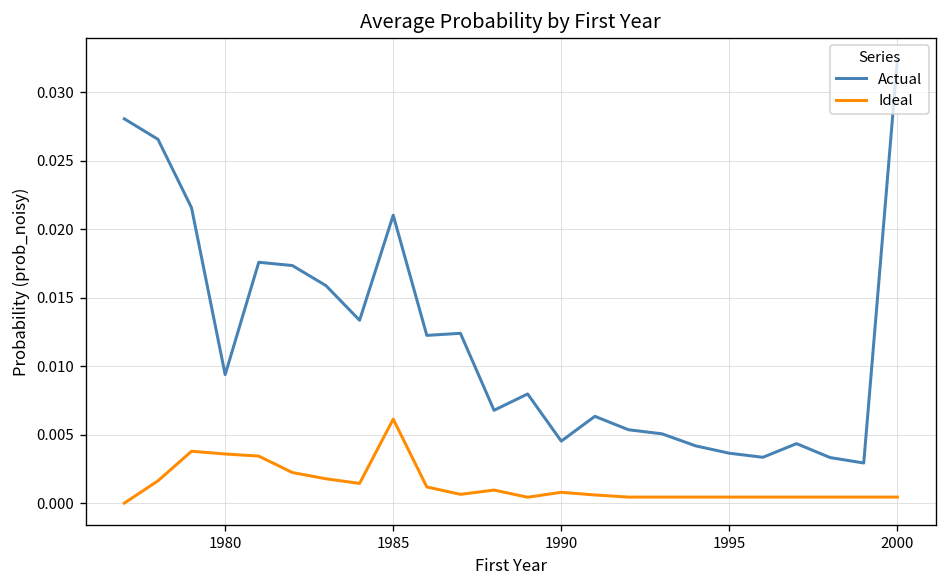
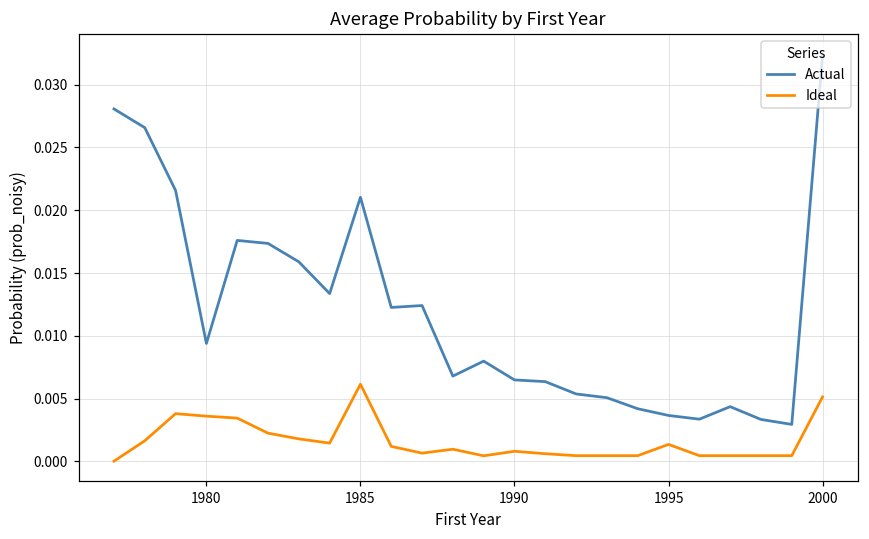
  {
    "Actual": {
      "1980": 0.0094,
      "1985": 0.0210,
-     "1990": 0.0045,
+     "1990": 0.0065,
      "1995": 0.0037
    },
    "Ideal": {
      "1980": 0.0036,
      "1985": 0.0062,
      "1990": 0.0008,
-     "1995": 0.0005,
-     "2000": 0.0005
+     "1995": 0.0014,
+     "2000": 0.0051
    }
  }
